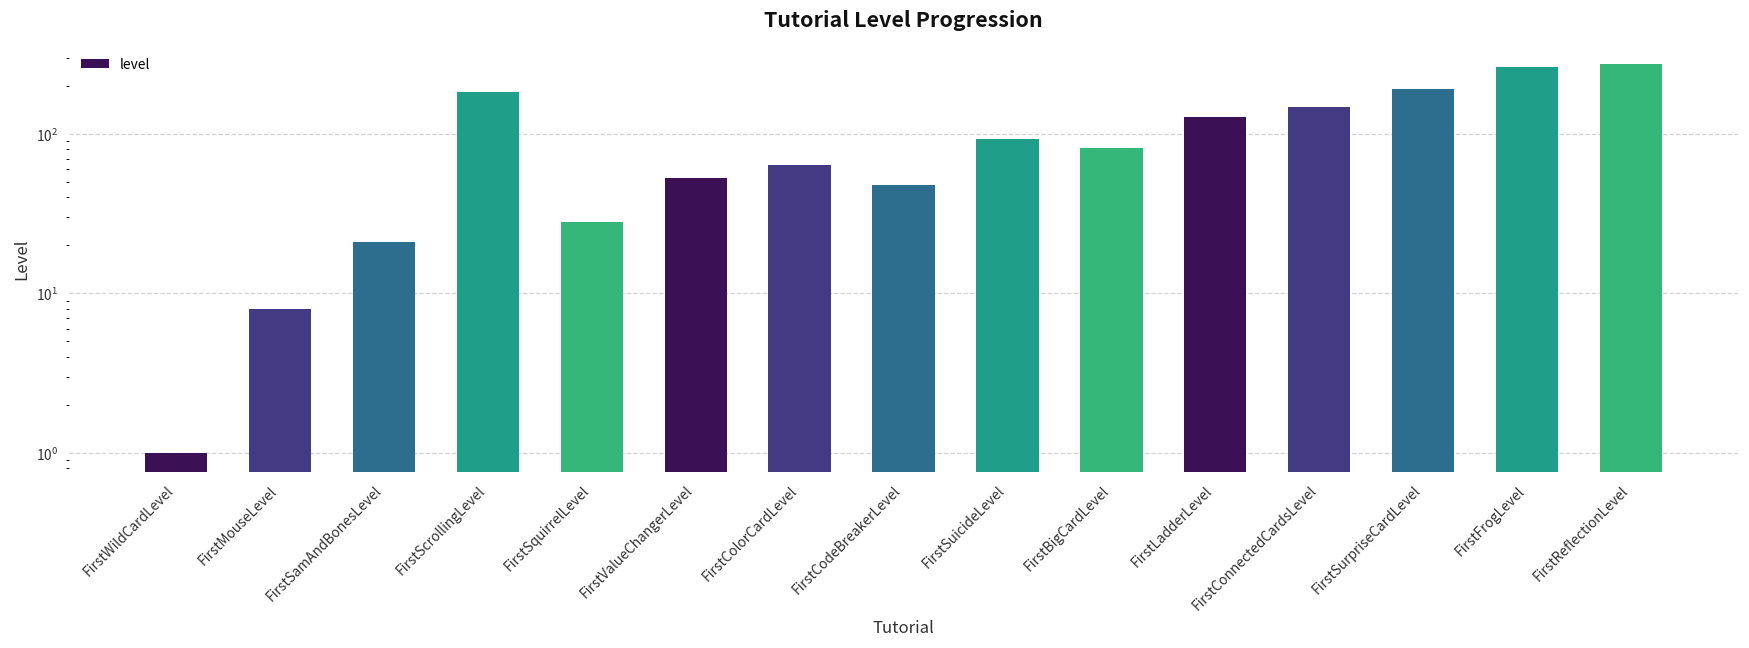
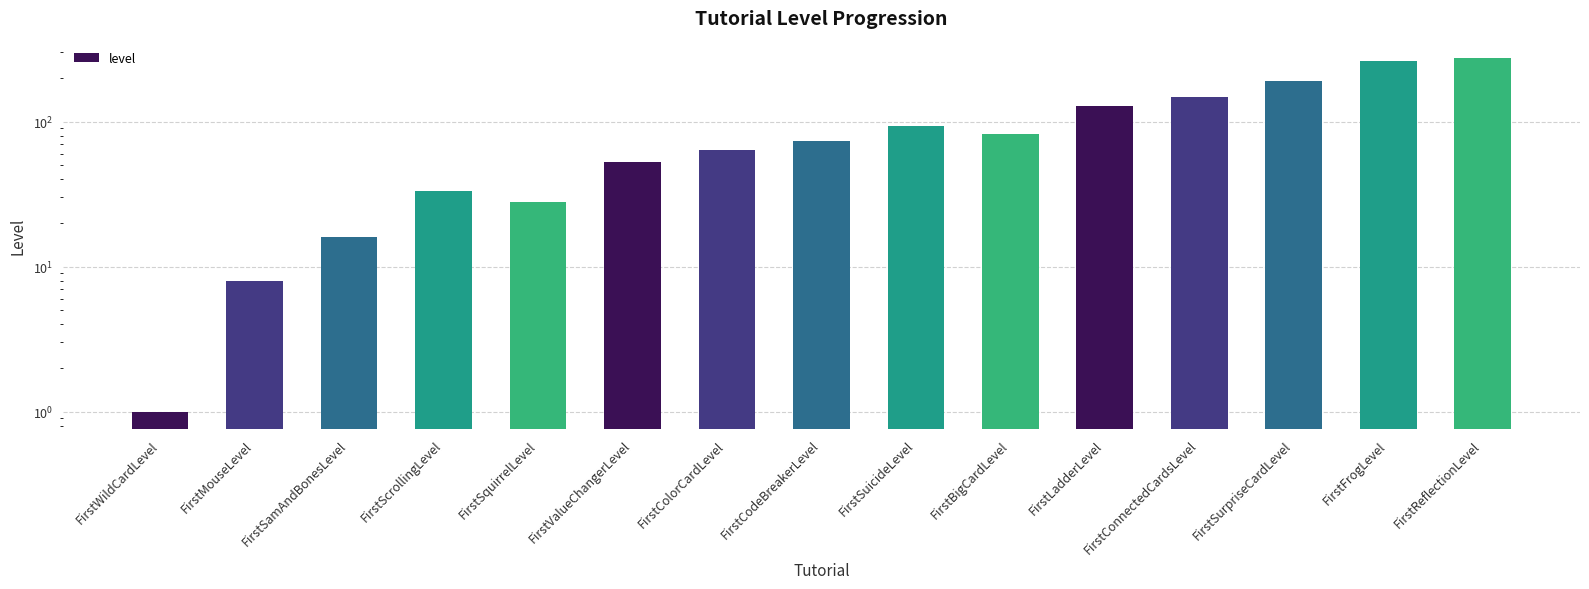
  {
    "FirstWildCardLevel": 1,
    "FirstMouseLevel": 8,
-   "FirstSamAndBonesLevel": 21,
-   "FirstScrollingLevel": 180,
+   "FirstSamAndBonesLevel": 16,
+   "FirstScrollingLevel": 33,
    "FirstSquirrelLevel": 28,
    "FirstValueChangerLevel": 53,
    "FirstColorCardLevel": 60,
-   "FirstCodeBreakerLevel": 48,
+   "FirstCodeBreakerLevel": 70,
    "FirstSuicideLevel": 90,
    "FirstBigCardLevel": 80,
    "FirstLadderLevel": 130,
    "FirstConnectedCardsLevel": 150,
    "FirstSurpriseCardLevel": 190,
    "FirstFrogLevel": 260,
    "FirstReflectionLevel": 270
  }
